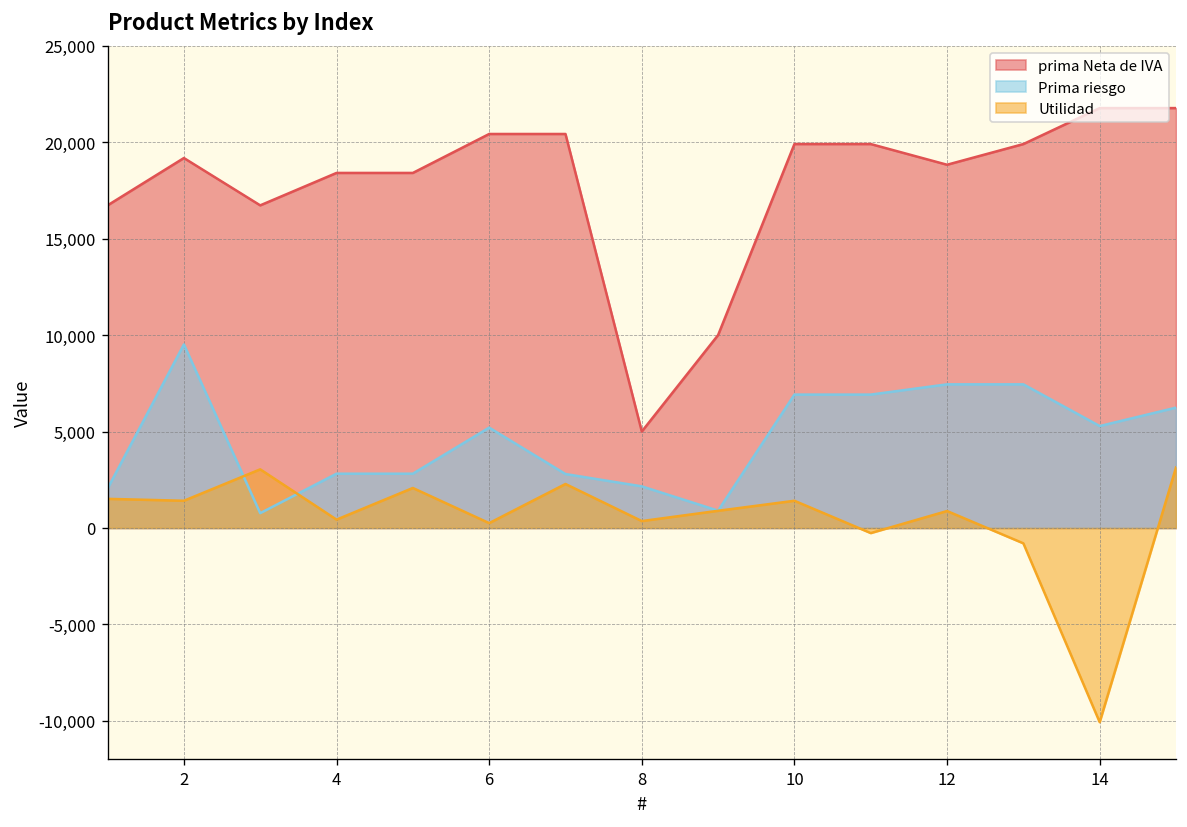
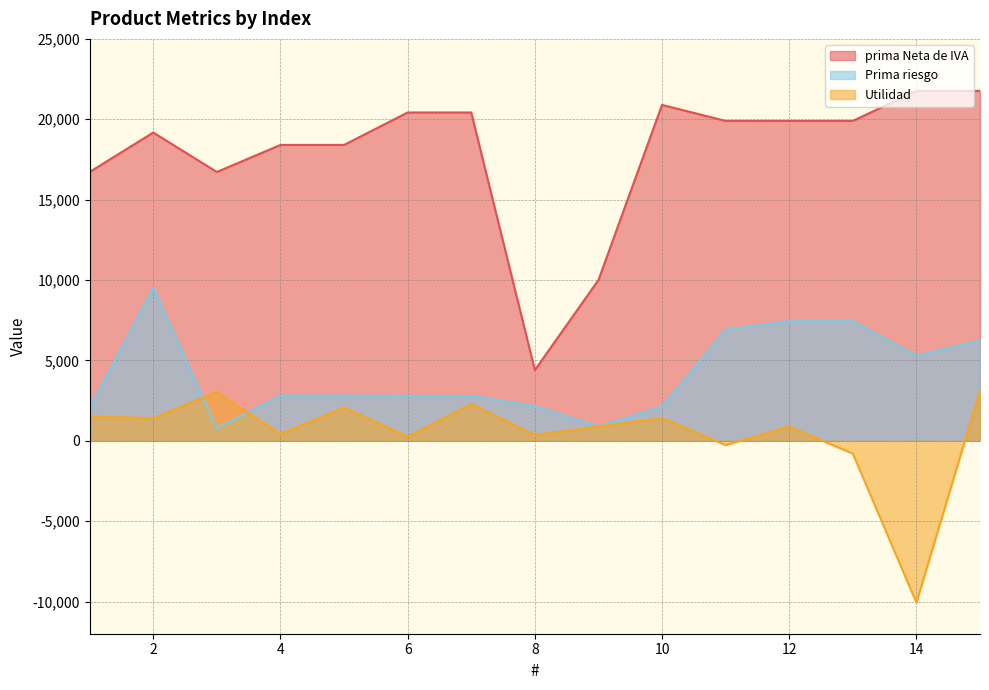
  {
    "prima Neta de IVA": {
      "2": "19,200",
      "4": "18,400",
      "6": "20,400",
-     "8": "5,000",
-     "10": "19,900",
-     "12": "18,800"
+     "8": "4,400",
+     "10": "20,900",
+     "12": "19,900"
    },
    "Prima riesgo": {
      "2": "9,500",
      "4": "2,800",
-     "6": "5,200",
+     "6": "2,800",
      "8": "2,200",
-     "10": "6,900",
+     "10": "2,100",
      "12": "7,400",
      "14": "5,300"
    }
  }
